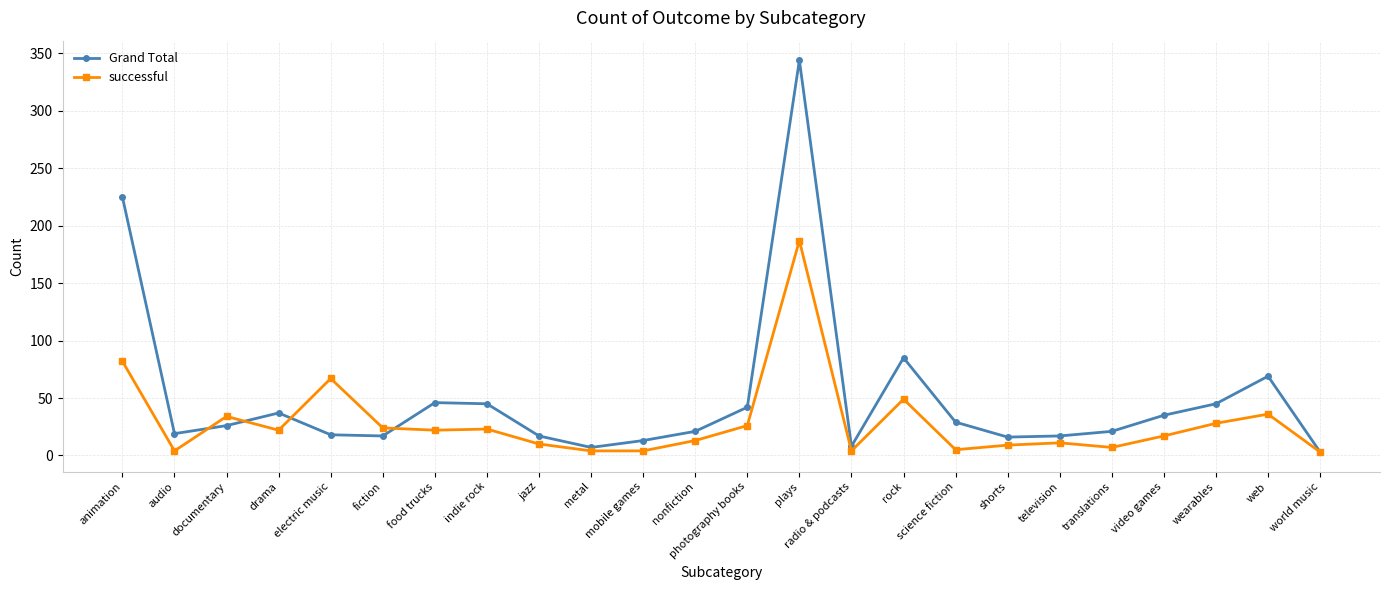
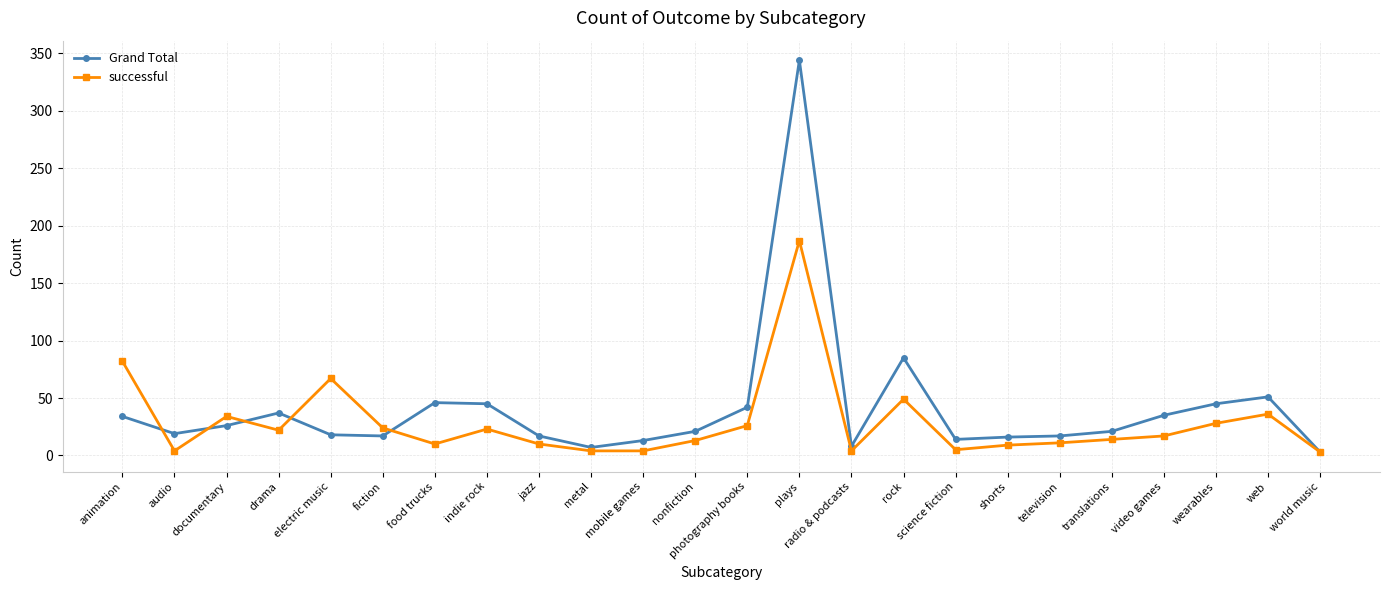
  {
    "Grand Total": {
-     "animation": 225,
+     "animation": 34,
      "audio": 19,
      "documentary": 26,
      "drama": 37,
      "electric music": 18,
      "fiction": 17,
      "food trucks": 46,
      "indie rock": 45,
      "jazz": 17,
      "metal": 7,
      "mobile games": 13,
      "nonfiction": 21,
      "photography books": 42,
      "plays": 344,
      "radio & podcasts": 8,
      "rock": 85,
-     "science fiction": 29,
+     "science fiction": 14,
      "shorts": 16,
      "television": 17,
      "translations": 21,
      "video games": 35,
      "wearables": 45,
-     "web": 69
+     "web": 51
    },
    "successful": {
      "animation": 82,
      "audio": 4,
      "documentary": 34,
      "drama": 22,
      "electric music": 67,
      "fiction": 24,
-     "food trucks": 22,
+     "food trucks": 10,
      "indie rock": 23,
      "jazz": 10,
      "metal": 4,
      "mobile games": 4,
      "nonfiction": 13,
      "photography books": 26,
      "plays": 187,
      "radio & podcasts": 4,
      "rock": 49,
      "science fiction": 5,
      "shorts": 9,
      "television": 11,
-     "translations": 7,
+     "translations": 14,
      "video games": 17,
      "wearables": 28,
      "web": 36
    }
  }
